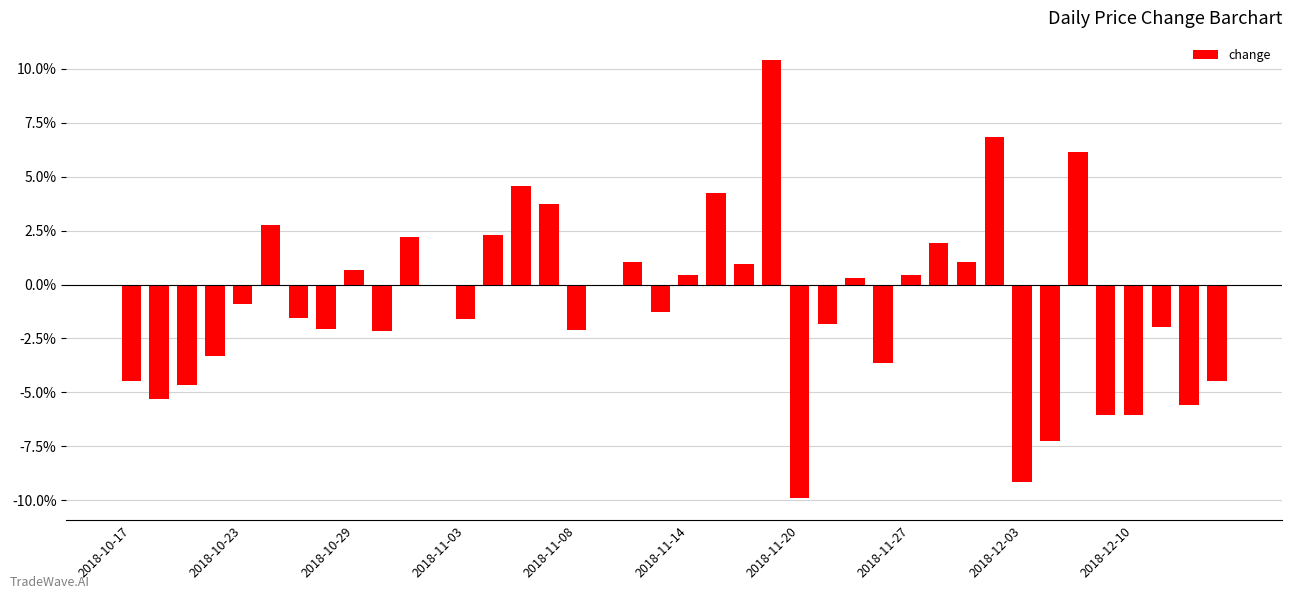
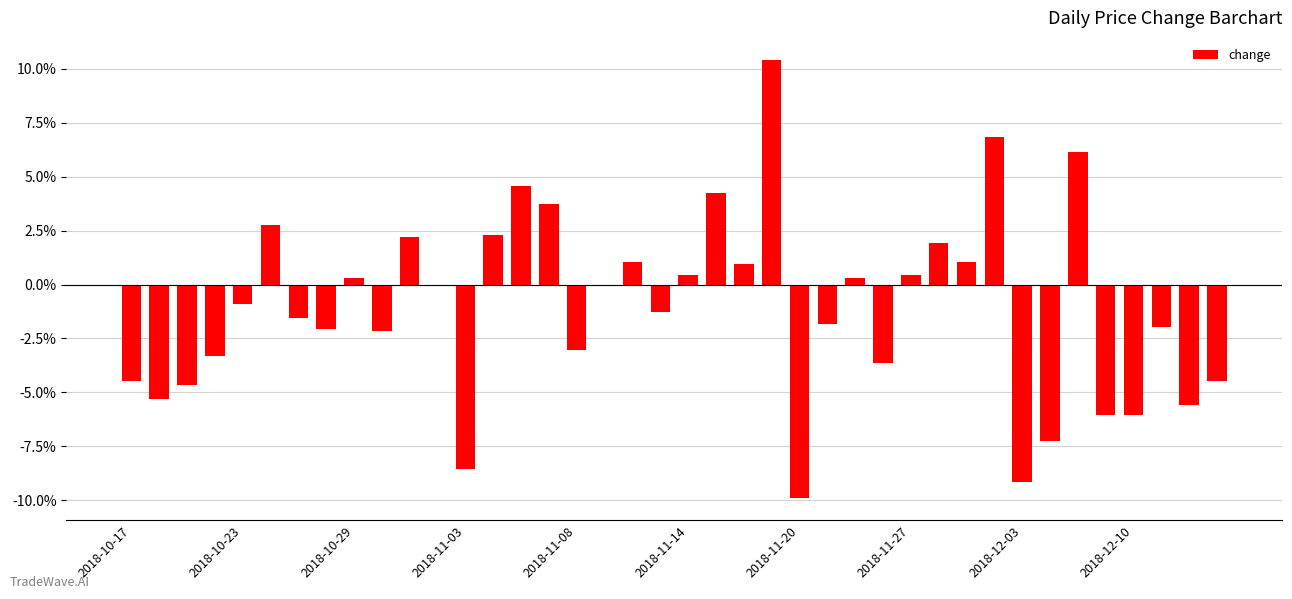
  {
    "2018-10-17": "-4.5%",
    "2018-10-23": "-0.9%",
-   "2018-10-29": "0.7%",
-   "2018-11-03": "-1.6%",
-   "2018-11-08": "-2.1%",
+   "2018-10-29": "0.3%",
+   "2018-11-03": "-8.6%",
+   "2018-11-08": "-3.0%",
    "2018-11-14": "0.5%",
    "2018-11-20": "-9.9%",
    "2018-11-27": "0.4%",
    "2018-12-03": "-9.2%",
    "2018-12-10": "-6.1%"
  }
